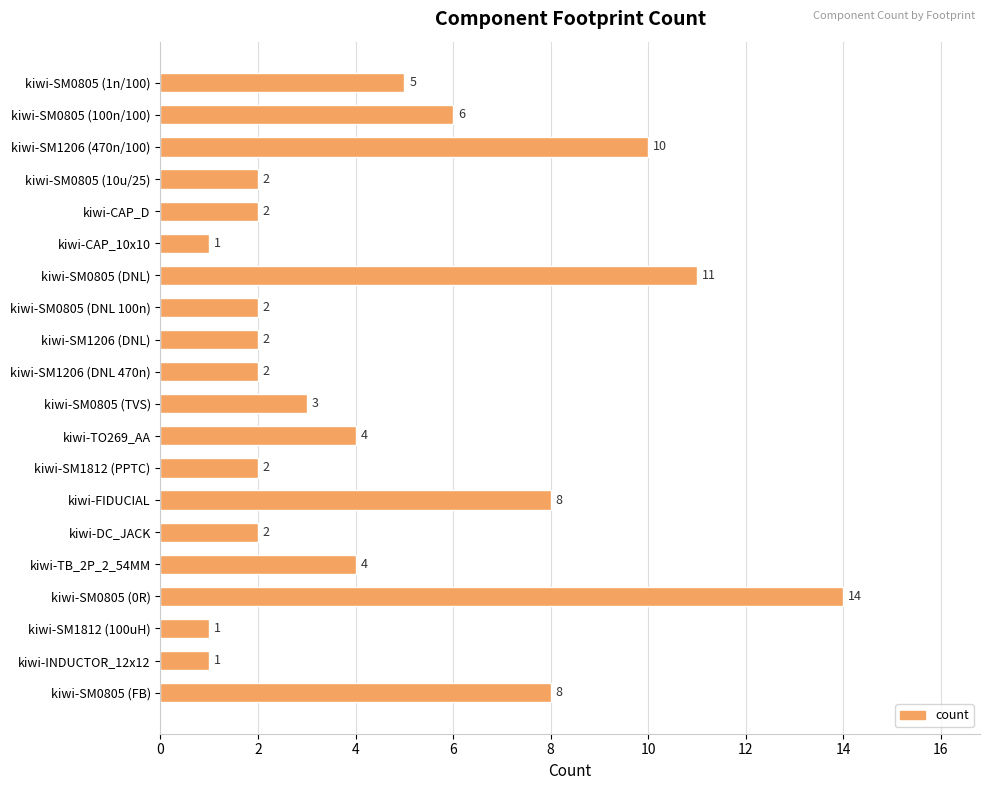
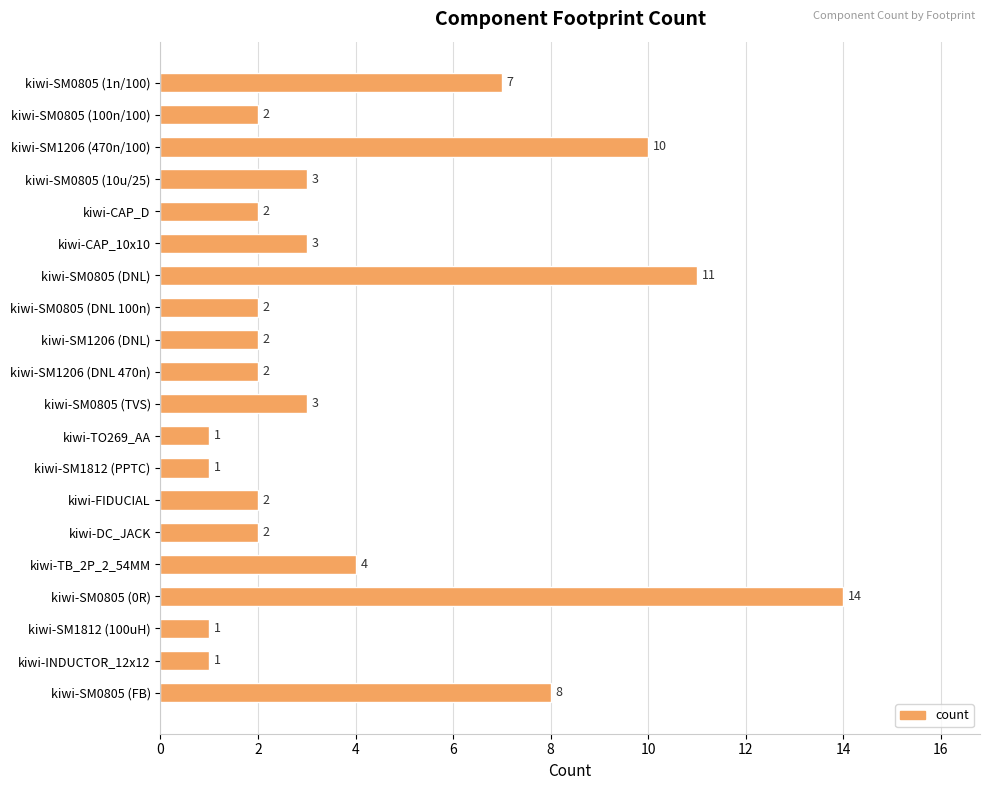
  {
-   "kiwi-SM0805 (1n/100)": 5,
-   "kiwi-SM0805 (100n/100)": 6,
+   "kiwi-SM0805 (1n/100)": 7,
+   "kiwi-SM0805 (100n/100)": 2,
    "kiwi-SM1206 (470n/100)": 10,
-   "kiwi-SM0805 (10u/25)": 2,
+   "kiwi-SM0805 (10u/25)": 3,
    "kiwi-CAP_D": 2,
-   "kiwi-CAP_10x10": 1,
+   "kiwi-CAP_10x10": 3,
    "kiwi-SM0805 (DNL)": 11,
    "kiwi-SM0805 (DNL 100n)": 2,
    "kiwi-SM1206 (DNL)": 2,
    "kiwi-SM1206 (DNL 470n)": 2,
    "kiwi-SM0805 (TVS)": 3,
-   "kiwi-TO269_AA": 4,
-   "kiwi-SM1812 (PPTC)": 2,
-   "kiwi-FIDUCIAL": 8,
+   "kiwi-TO269_AA": 1,
+   "kiwi-SM1812 (PPTC)": 1,
+   "kiwi-FIDUCIAL": 2,
    "kiwi-DC_JACK": 2,
    "kiwi-TB_2P_2_54MM": 4,
    "kiwi-SM0805 (0R)": 14,
    "kiwi-SM1812 (100uH)": 1,
    "kiwi-INDUCTOR_12x12": 1,
    "kiwi-SM0805 (FB)": 8
  }
